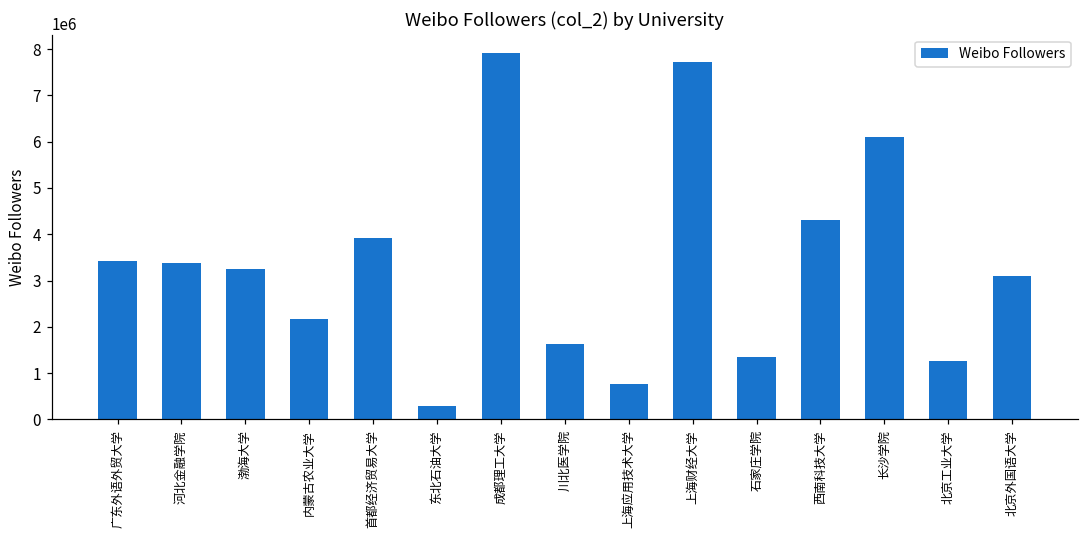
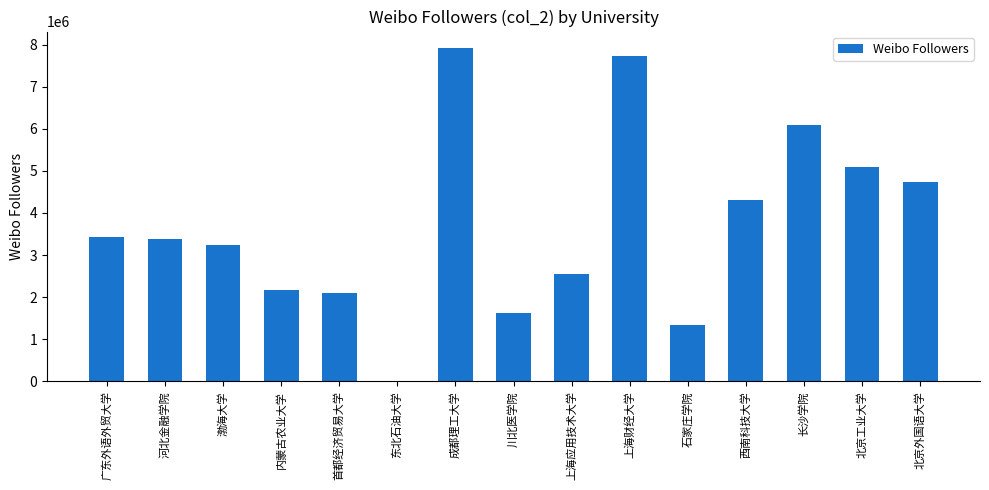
  {
    "广东外语外贸大学": 3400000,
    "河北金融学院": 3400000,
    "渤海大学": 3200000,
    "内蒙古农业大学": 2200000,
-   "首都经济贸易大学": 3900000,
-   "东北石油大学": 300000,
+   "首都经济贸易大学": 2100000,
+   "东北石油大学": 0,
    "成都理工大学": 7900000,
    "川北医学院": 1600000,
-   "上海应用技术大学": 800000,
+   "上海应用技术大学": 2600000,
    "上海财经大学": 7700000,
    "石家庄学院": 1300000,
    "西南科技大学": 4300000,
    "长沙学院": 6100000,
-   "北京工业大学": 1300000,
-   "北京外国语大学": 3100000
+   "北京工业大学": 5100000,
+   "北京外国语大学": 4700000
  }
